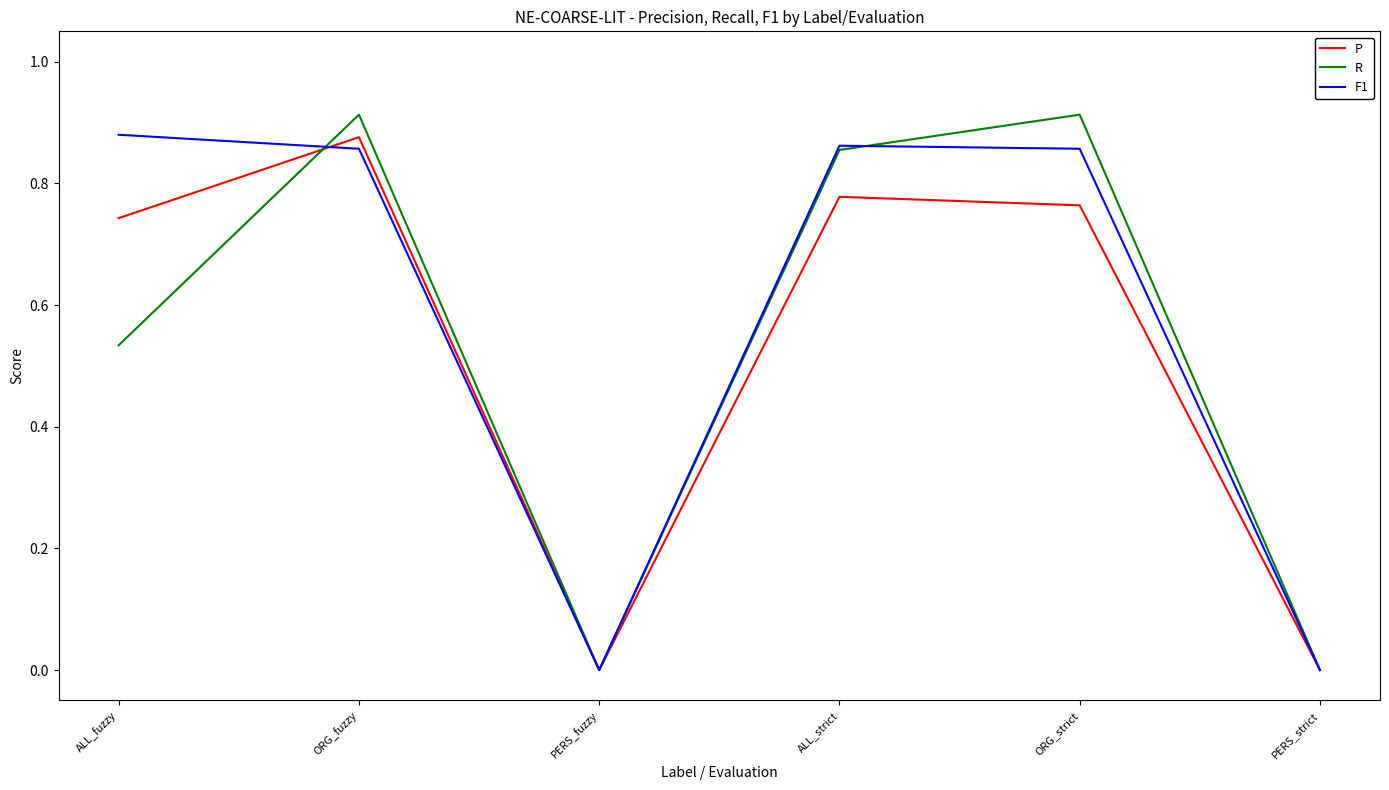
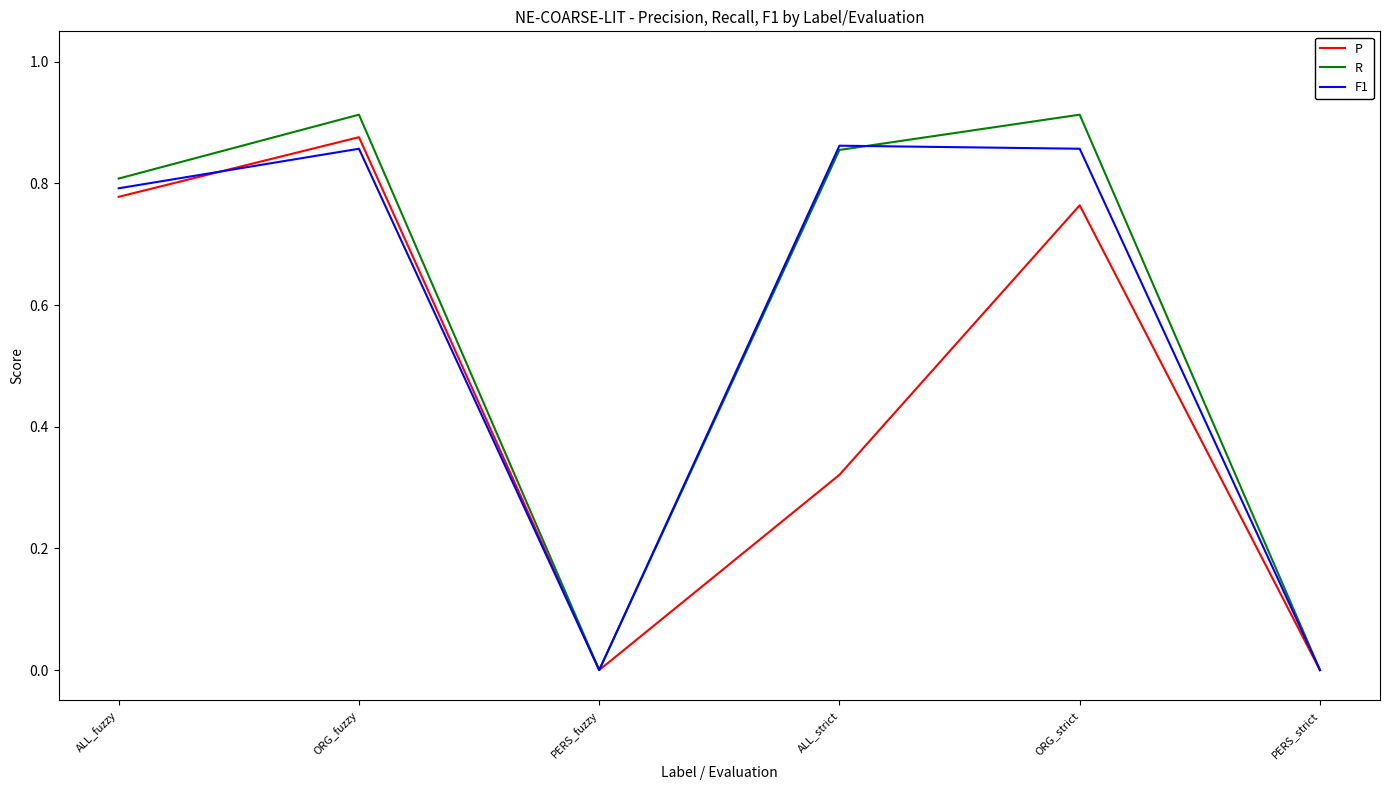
  {
    "P": {
-     "ALL_fuzzy": 0.74,
+     "ALL_fuzzy": 0.78,
      "ORG_fuzzy": 0.88,
-     "ALL_strict": 0.78,
+     "ALL_strict": 0.32,
      "ORG_strict": 0.76
    },
    "R": {
-     "ALL_fuzzy": 0.53,
+     "ALL_fuzzy": 0.81,
      "ORG_fuzzy": 0.91,
      "ALL_strict": 0.86,
      "ORG_strict": 0.91
    },
    "F1": {
-     "ALL_fuzzy": 0.88,
+     "ALL_fuzzy": 0.79,
      "ORG_fuzzy": 0.86,
      "ALL_strict": 0.86,
      "ORG_strict": 0.86
    }
  }
